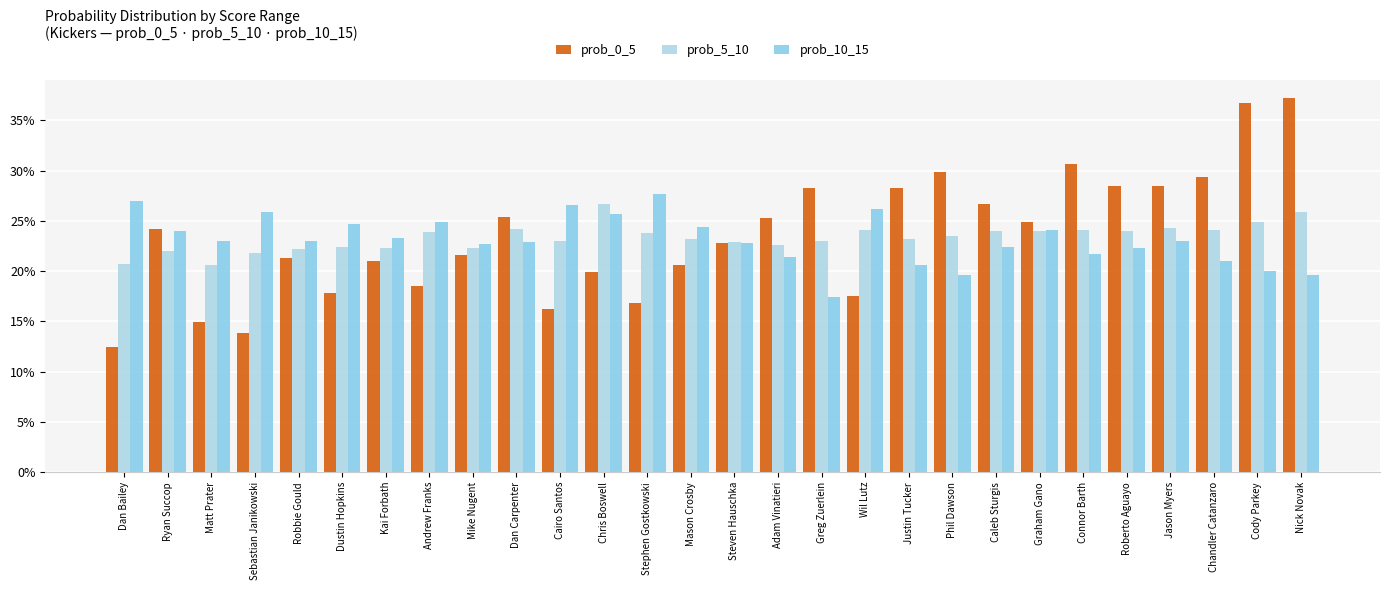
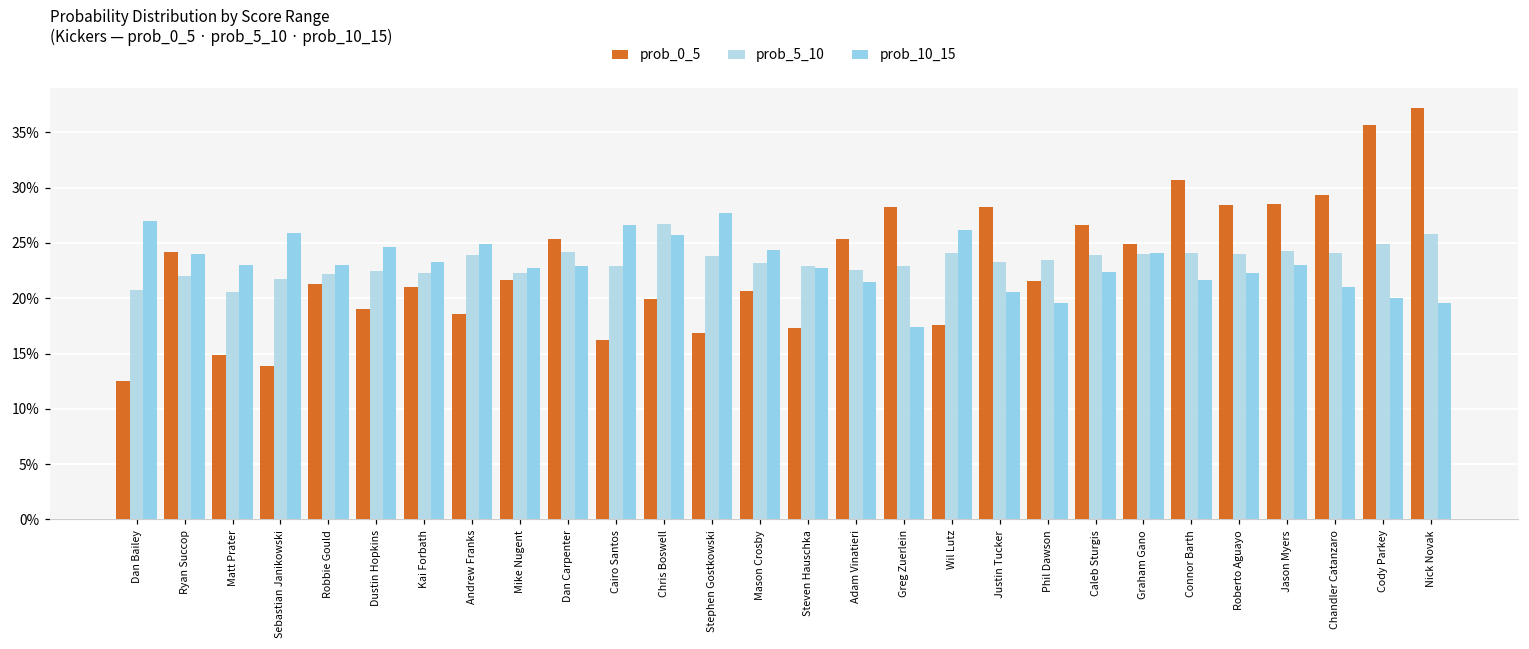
  {
    "prob_0_5": {
      "Dan Bailey": "12.5%",
      "Ryan Succop": "24.2%",
      "Matt Prater": "14.9%",
      "Sebastian Janikowski": "13.9%",
      "Robbie Gould": "21.3%",
-     "Dustin Hopkins": "17.8%",
+     "Dustin Hopkins": "19.0%",
      "Kai Forbath": "21.0%",
      "Andrew Franks": "18.5%",
      "Mike Nugent": "21.6%",
      "Dan Carpenter": "25.4%",
      "Cairo Santos": "16.2%",
      "Chris Boswell": "20.0%",
      "Stephen Gostkowski": "16.9%",
      "Mason Crosby": "20.7%",
-     "Steven Hauschka": "22.8%",
+     "Steven Hauschka": "17.3%",
      "Adam Vinatieri": "25.3%",
      "Greg Zuerlein": "28.3%",
      "Wil Lutz": "17.5%",
      "Justin Tucker": "28.3%",
-     "Phil Dawson": "29.8%",
+     "Phil Dawson": "21.5%",
      "Caleb Sturgis": "26.7%",
      "Graham Gano": "24.9%",
      "Connor Barth": "30.7%",
      "Roberto Aguayo": "28.5%",
      "Jason Myers": "28.5%",
      "Chandler Catanzaro": "29.3%",
-     "Cody Parkey": "36.7%",
+     "Cody Parkey": "35.7%",
      "Nick Novak": "37.2%"
    }
  }
